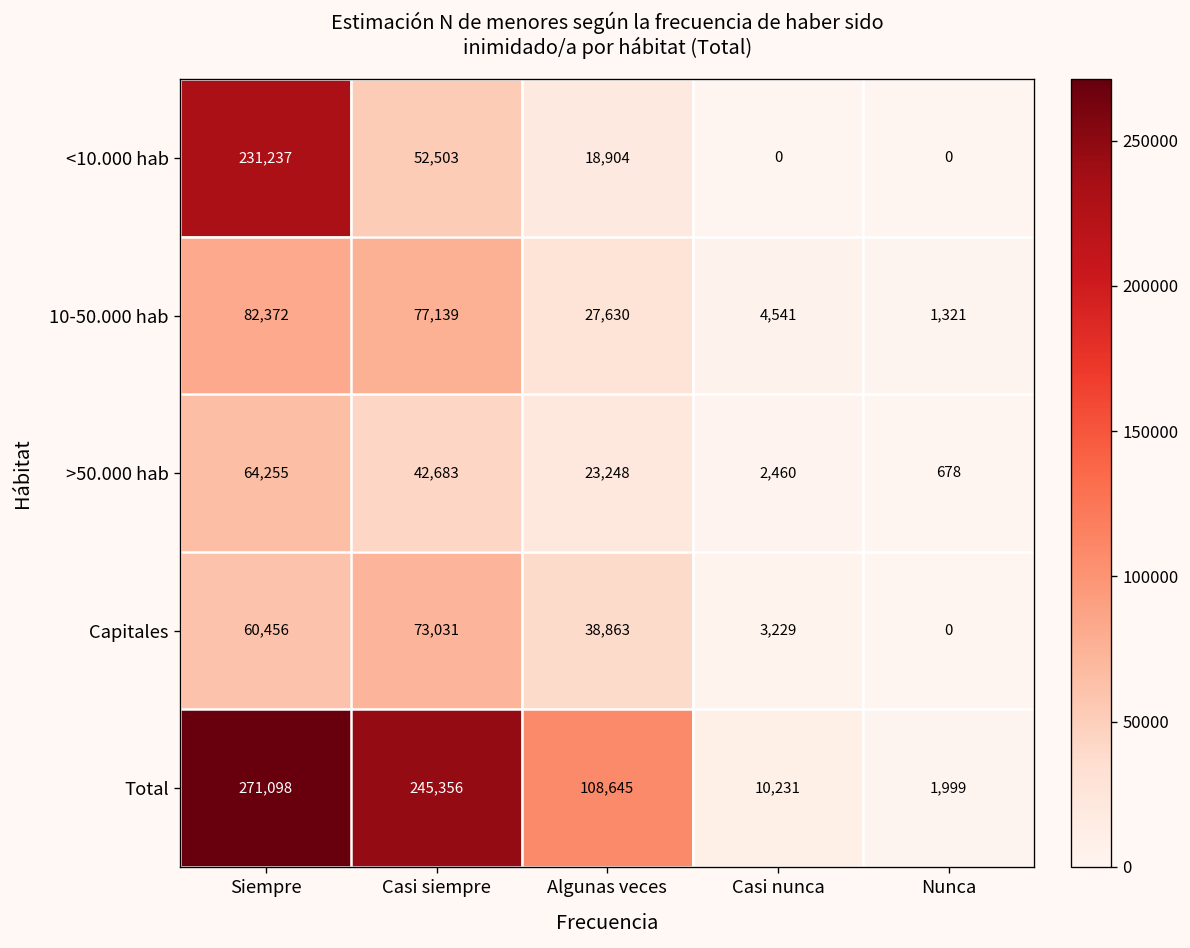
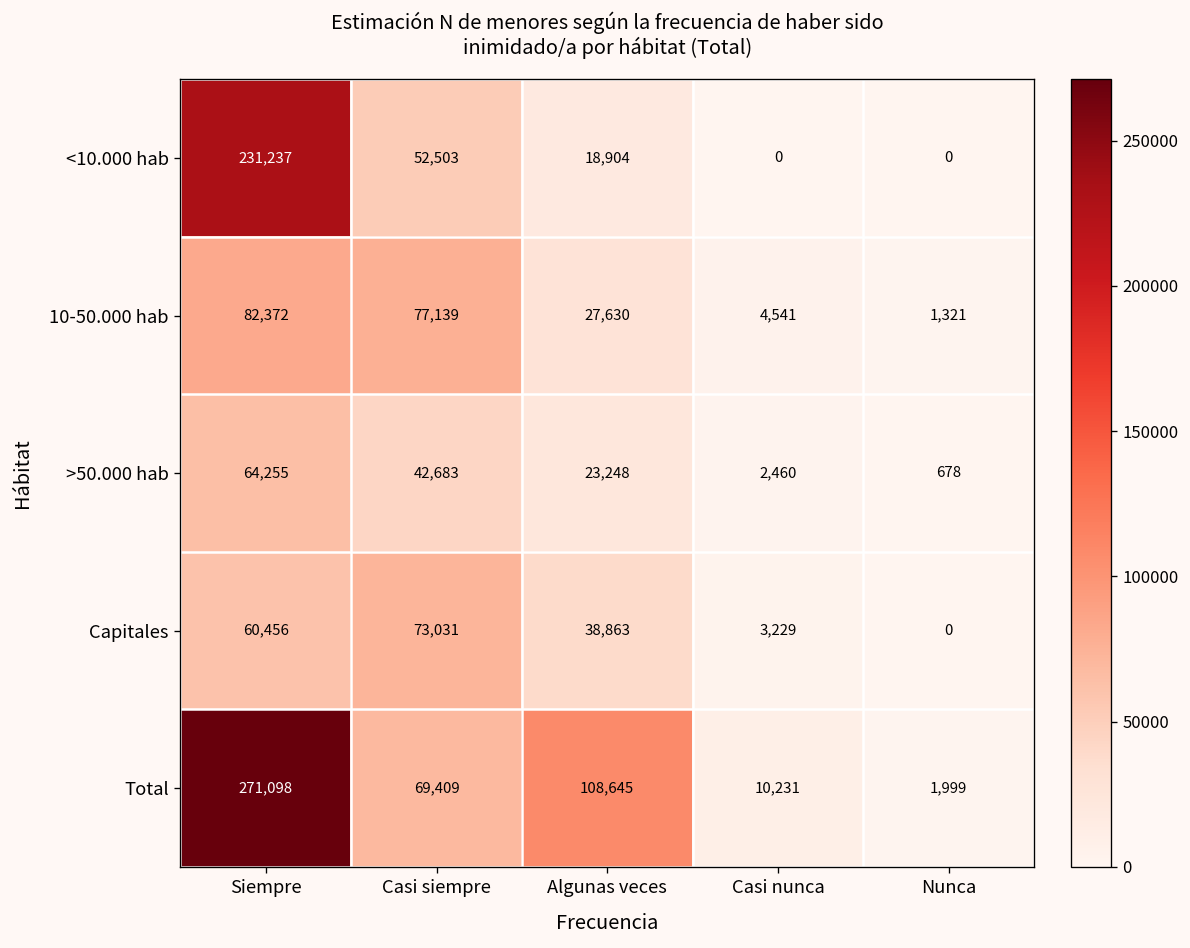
  {
    "<10.000 hab": {
      "Siempre": "231,237",
      "Casi siempre": "52,503",
      "Algunas veces": "18,904",
      "Casi nunca": "0",
      "Nunca": "0"
    },
    "10-50.000 hab": {
      "Siempre": "82,372",
      "Casi siempre": "77,139",
      "Algunas veces": "27,630",
      "Casi nunca": "4,541",
      "Nunca": "1,321"
    },
    ">50.000 hab": {
      "Siempre": "64,255",
      "Casi siempre": "42,683",
      "Algunas veces": "23,248",
      "Casi nunca": "2,460",
      "Nunca": "678"
    },
    "Capitales": {
      "Siempre": "60,456",
      "Casi siempre": "73,031",
      "Algunas veces": "38,863",
      "Casi nunca": "3,229",
      "Nunca": "0"
    },
    "Total": {
      "Siempre": "271,098",
-     "Casi siempre": "245,356",
+     "Casi siempre": "69,409",
      "Algunas veces": "108,645",
      "Casi nunca": "10,231",
      "Nunca": "1,999"
    }
  }
